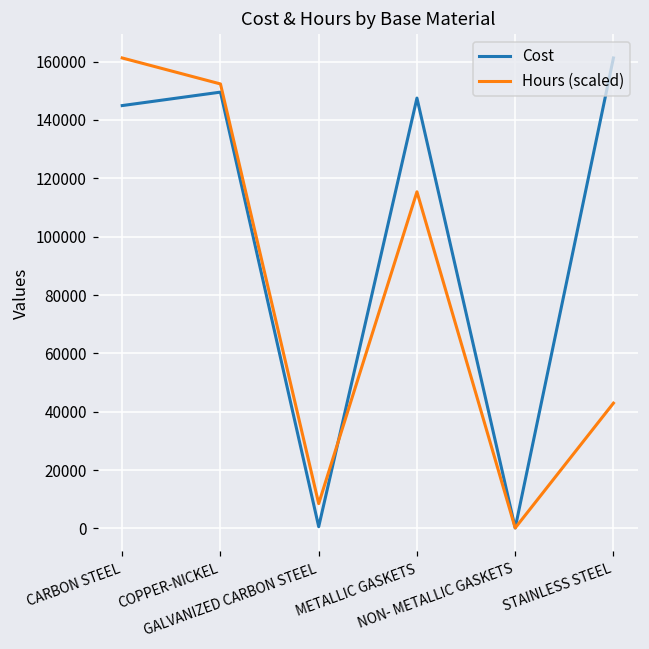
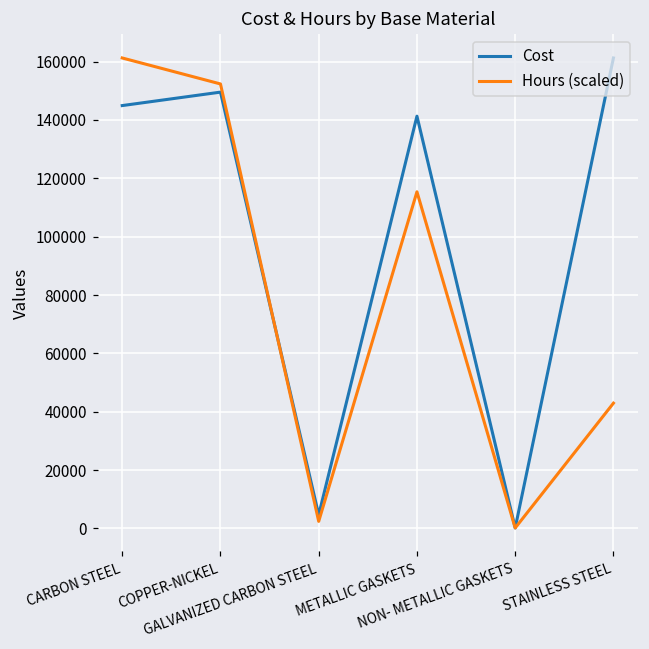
  {
    "Cost": {
      "CARBON STEEL": 145000,
      "COPPER-NICKEL": 150000,
-     "GALVANIZED CARBON STEEL": 1000,
-     "METALLIC GASKETS": 148000
+     "GALVANIZED CARBON STEEL": 5000,
+     "METALLIC GASKETS": 141000
    },
    "Hours (scaled)": {
      "CARBON STEEL": 161000,
      "COPPER-NICKEL": 152000,
-     "GALVANIZED CARBON STEEL": 8000,
+     "GALVANIZED CARBON STEEL": 2000,
      "METALLIC GASKETS": 115000,
      "STAINLESS STEEL": 43000
    }
  }
